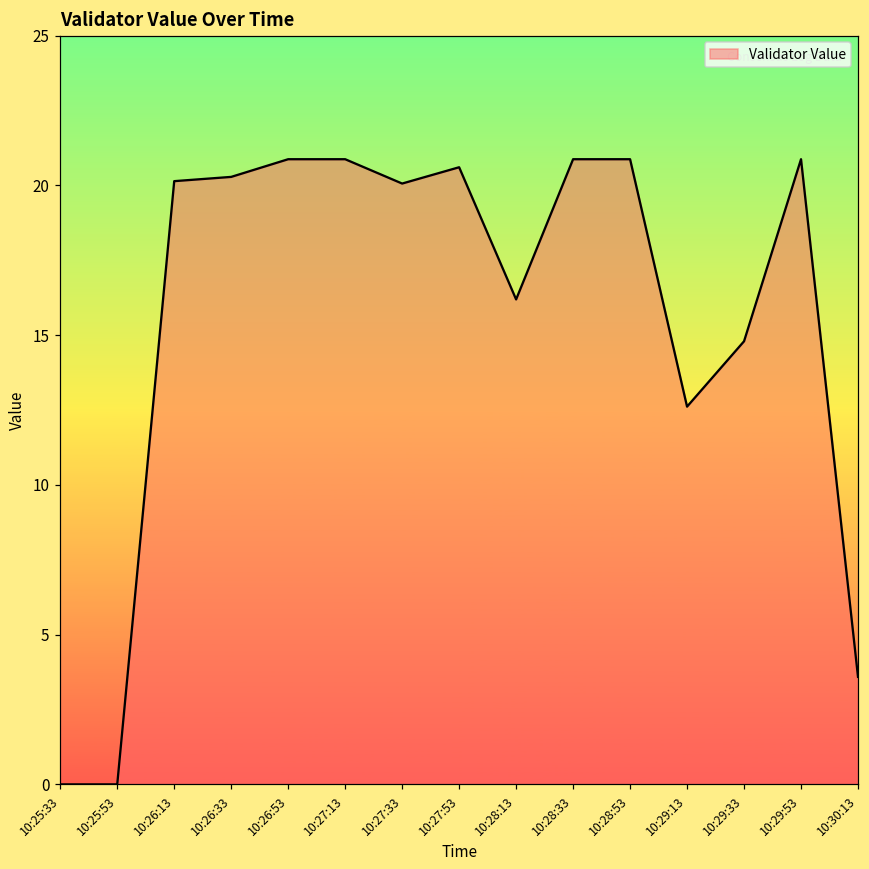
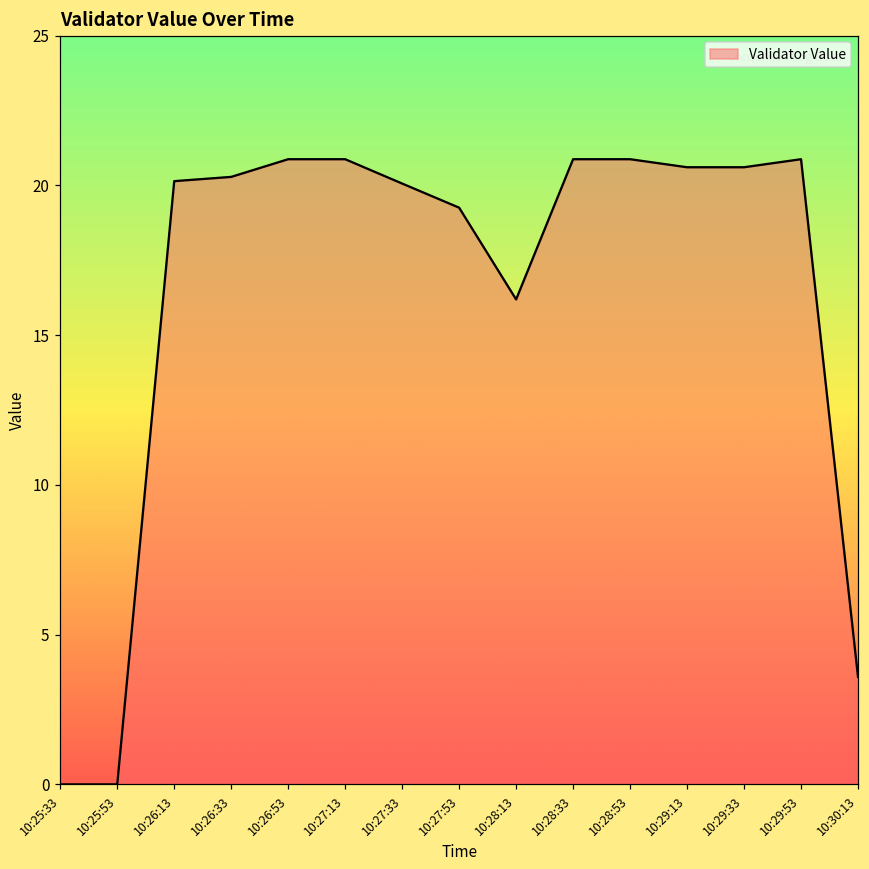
  {
    "10:25:33": 0.0,
    "10:25:53": 0.0,
    "10:26:13": 20.1,
    "10:26:33": 20.3,
    "10:26:53": 20.9,
    "10:27:13": 20.9,
    "10:27:33": 20.1,
-   "10:27:53": 20.6,
+   "10:27:53": 19.3,
    "10:28:13": 16.2,
    "10:28:33": 20.9,
    "10:28:53": 20.9,
-   "10:29:13": 12.6,
-   "10:29:33": 14.8,
+   "10:29:13": 20.6,
+   "10:29:33": 20.6,
    "10:29:53": 20.9,
    "10:30:13": 3.6
  }
